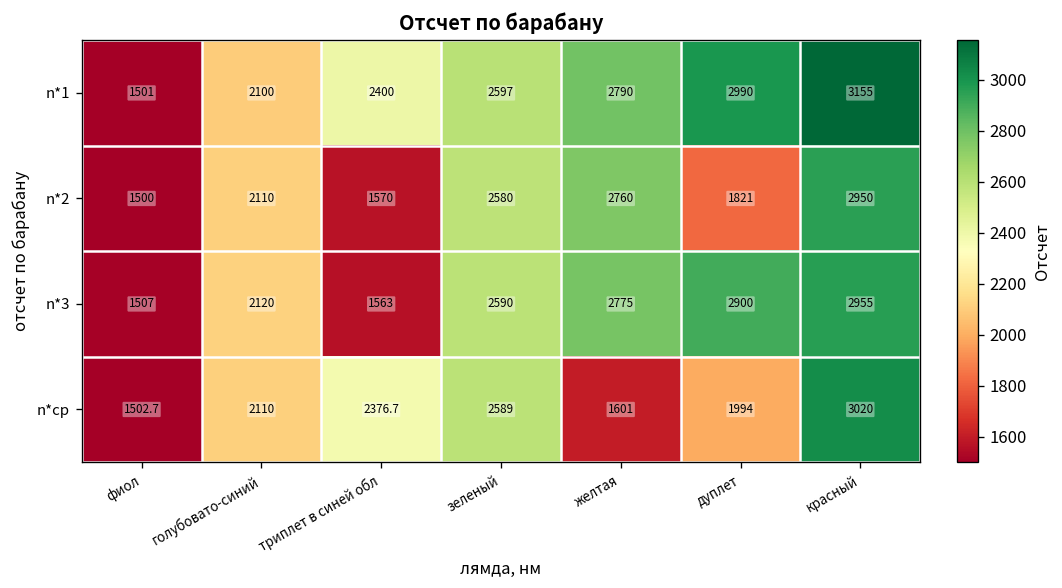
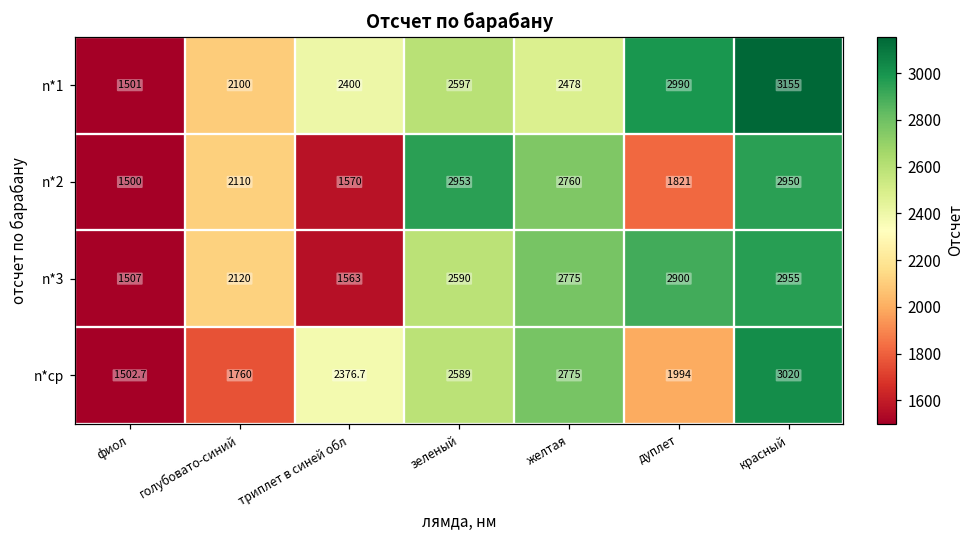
  {
    "n*1": {
-     "желтая": 2790
+     "желтая": 2478
    },
    "n*2": {
-     "зеленый": 2580
+     "зеленый": 2953
    },
    "n*cp": {
-     "голубовато-синий": 2110,
-     "желтая": 1601
+     "голубовато-синий": 1760,
+     "желтая": 2775
    }
  }
